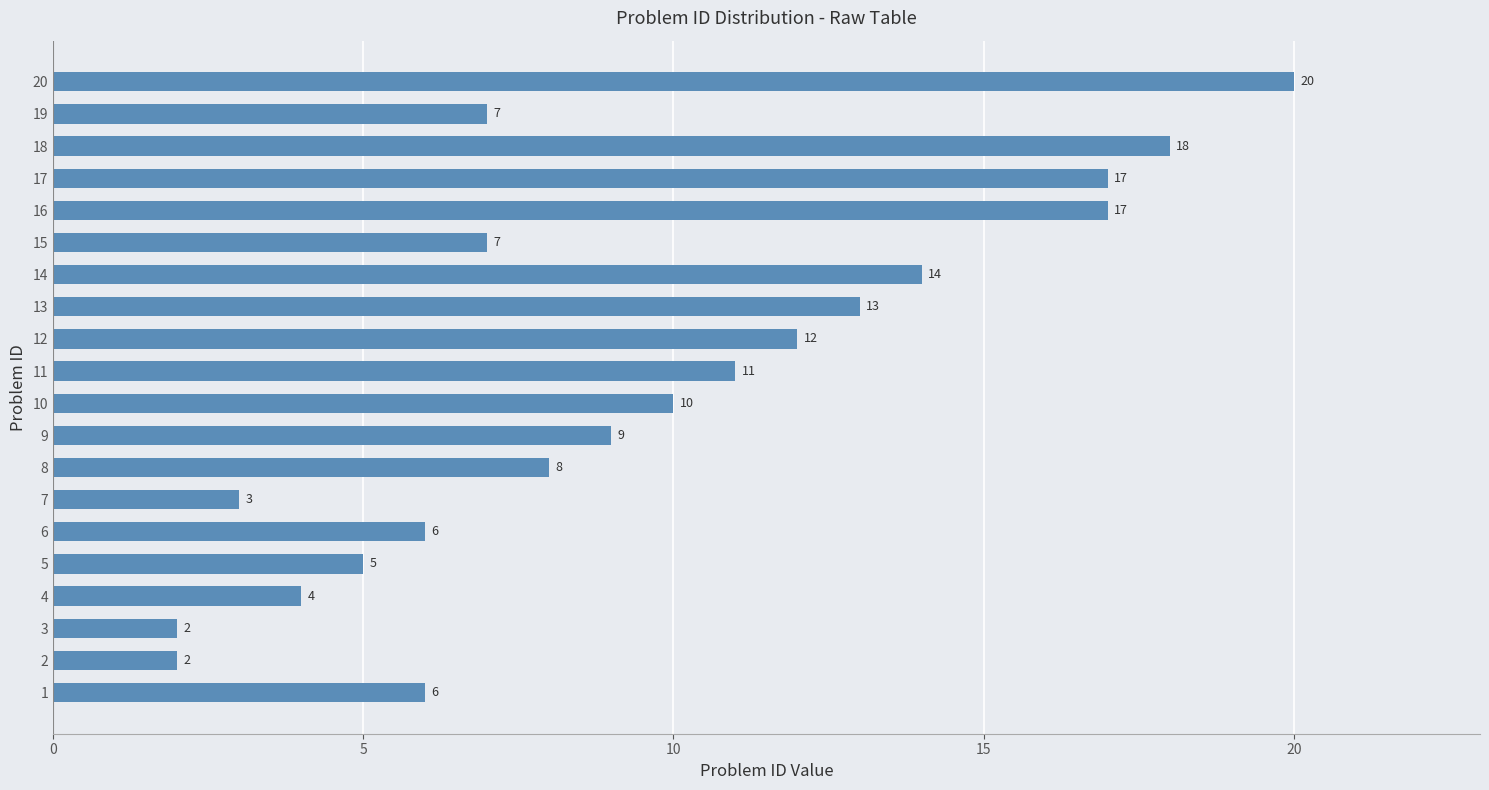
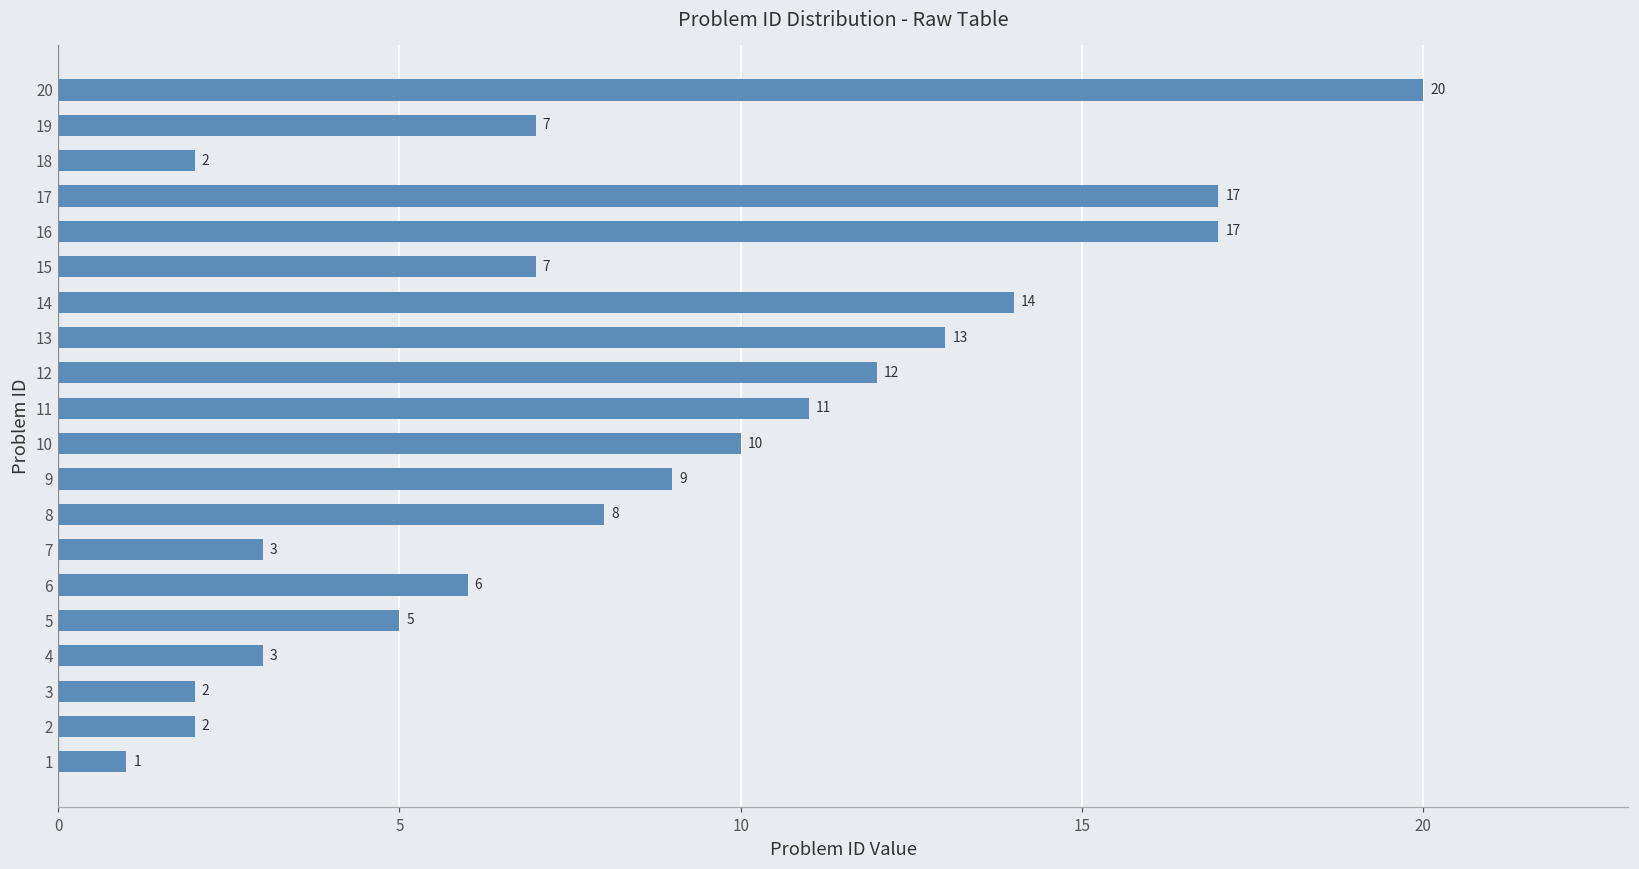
  {
    "20": 20,
    "19": 7,
-   "18": 18,
+   "18": 2,
    "17": 17,
    "16": 17,
    "15": 7,
    "14": 14,
    "13": 13,
    "12": 12,
    "11": 11,
    "10": 10,
    "9": 9,
    "8": 8,
    "7": 3,
    "6": 6,
    "5": 5,
-   "4": 4,
+   "4": 3,
    "3": 2,
    "2": 2,
-   "1": 6
+   "1": 1
  }
